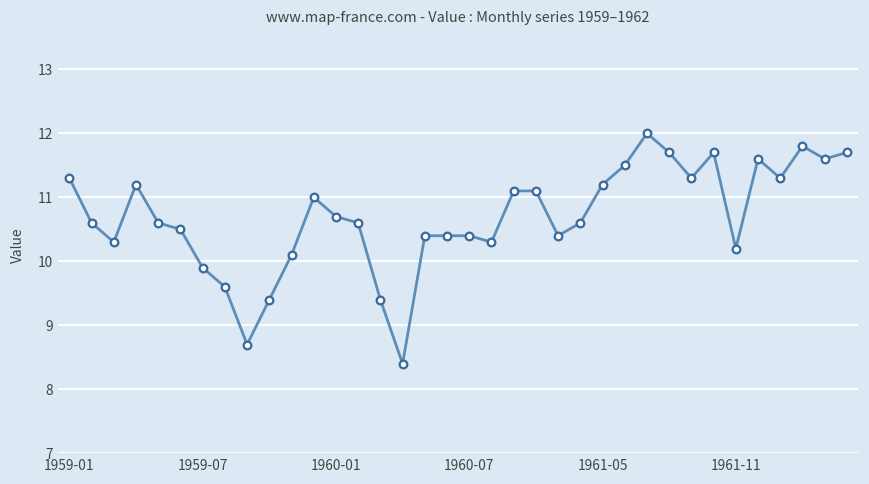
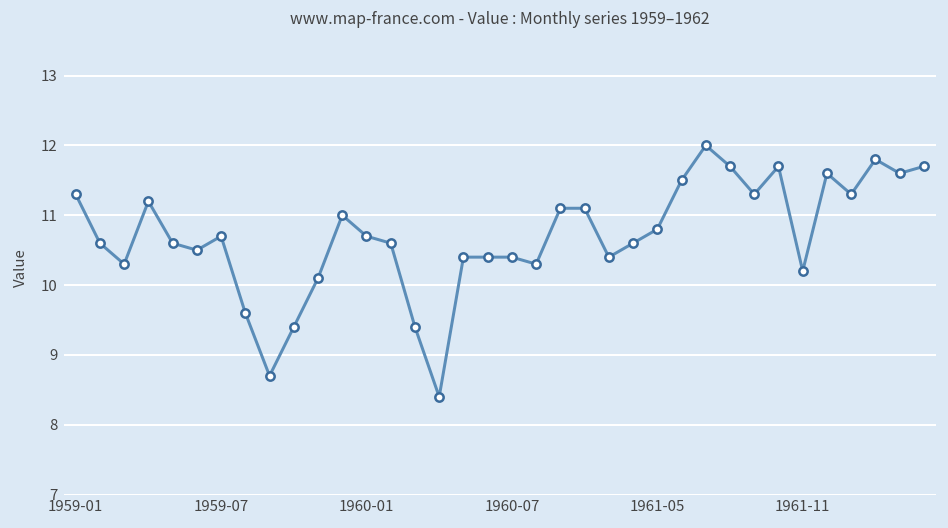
  {
    "1959-01": 11.3,
-   "1959-07": 9.9,
+   "1959-07": 10.7,
    "1960-01": 10.7,
    "1960-07": 10.4,
-   "1961-05": 11.2,
+   "1961-05": 10.8,
    "1961-11": 10.2
  }
